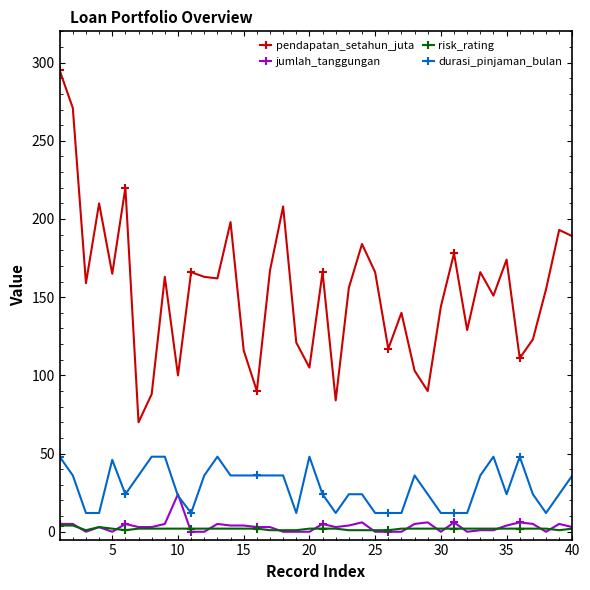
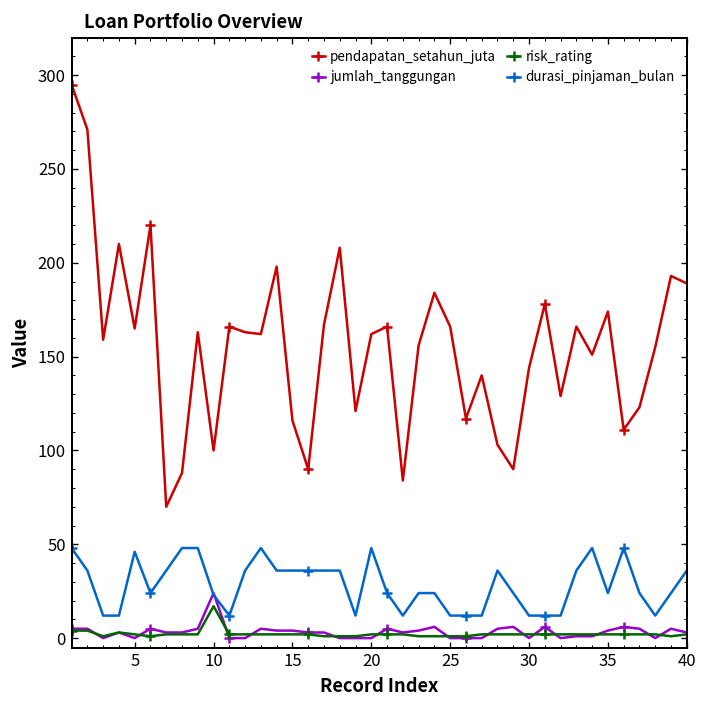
  {
    "pendapatan_setahun_juta": {
      "5": 165,
      "10": 100,
      "15": 116,
-     "20": 105,
+     "20": 162,
      "25": 166,
      "30": 144,
      "35": 174,
      "40": 189
    },
    "jumlah_tanggungan": {
      "5": 0,
      "15": 4,
      "20": 0,
      "30": 0,
      "35": 4
    },
    "risk_rating": {
      "5": 2,
-     "10": 2,
+     "10": 17,
      "15": 2,
      "20": 2,
      "30": 2,
      "35": 2
    },
    "durasi_pinjaman_bulan": {
      "5": 46,
      "15": 36,
      "20": 48,
      "25": 12,
      "30": 12,
      "35": 24,
      "40": 36
    }
  }
